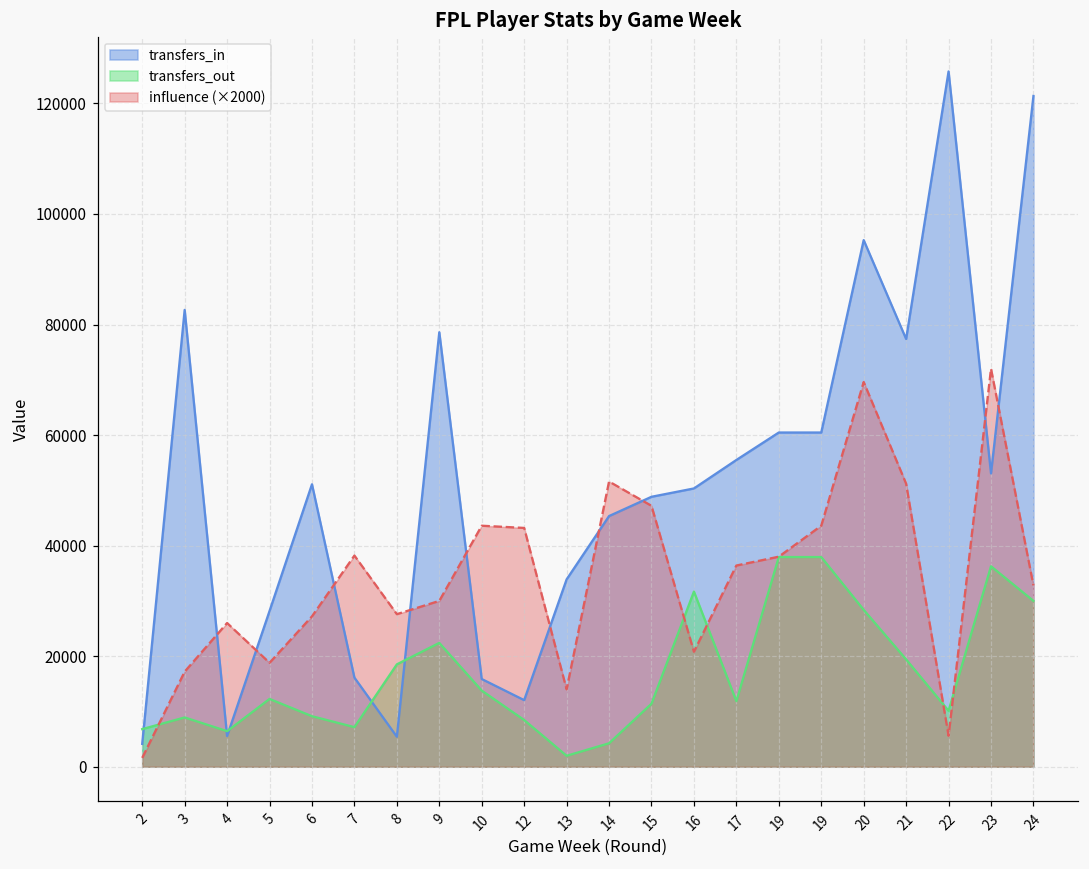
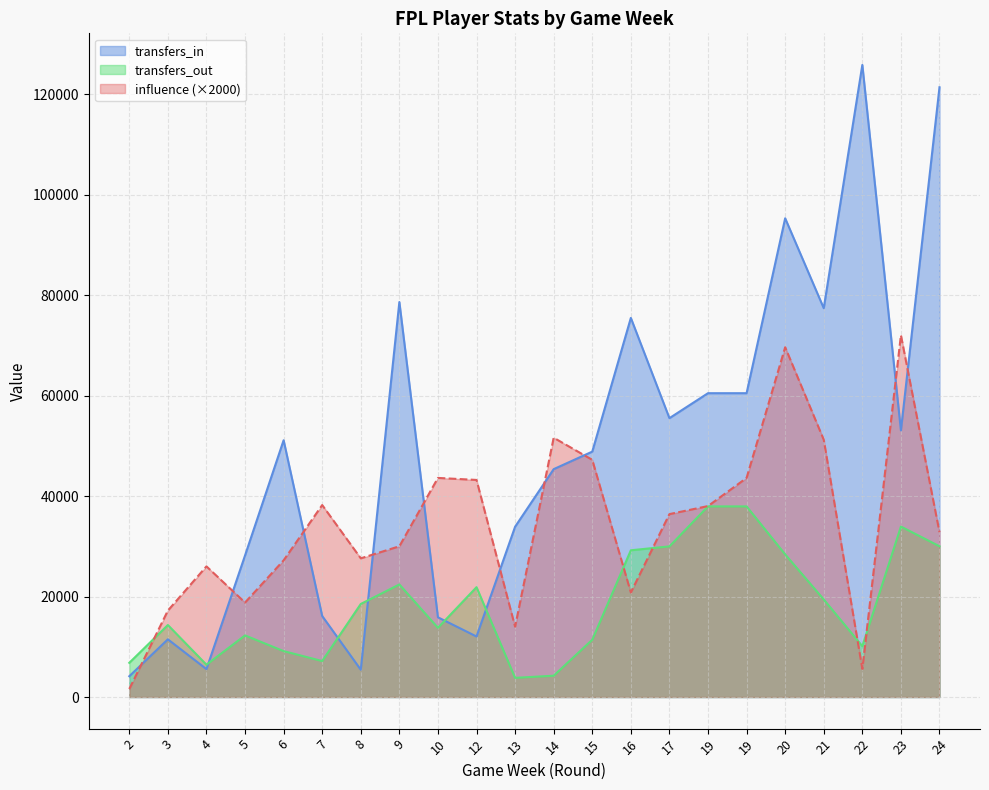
  {
    "transfers_in": {
      "2": 4000,
-     "3": 83000,
+     "3": 11000,
      "4": 6000,
      "5": 28000,
      "6": 51000,
      "7": 16000,
      "8": 5000,
      "9": 79000,
      "10": 16000,
      "12": 12000,
      "13": 34000,
      "14": 45000,
      "15": 49000,
-     "16": 50000,
+     "16": 75000,
      "17": 55000,
      "20": 95000,
      "21": 77000,
      "22": 126000,
      "23": 53000,
      "24": 121000
    },
    "transfers_out": {
      "2": 7000,
-     "3": 9000,
+     "3": 14000,
      "4": 6000,
      "5": 12000,
      "6": 9000,
      "7": 7000,
      "8": 19000,
      "9": 22000,
      "10": 14000,
-     "12": 8000,
-     "13": 2000,
+     "12": 22000,
+     "13": 4000,
      "14": 4000,
      "15": 11000,
-     "16": 32000,
-     "17": 12000,
+     "16": 29000,
+     "17": 30000,
      "20": 28000,
      "21": 19000,
      "22": 10000,
-     "23": 36000,
+     "23": 34000,
      "24": 30000
    },
    "influence (×2000)": {
      "2": 2000,
      "3": 17000,
      "4": 26000,
      "5": 19000,
      "6": 27000,
      "7": 38000,
      "8": 28000,
      "9": 30000,
      "10": 44000,
      "12": 43000,
      "13": 14000,
      "14": 52000,
      "15": 47000,
      "16": 21000,
      "17": 36000,
      "20": 70000,
      "21": 51000,
      "22": 6000,
      "23": 72000,
      "24": 33000
    }
  }
